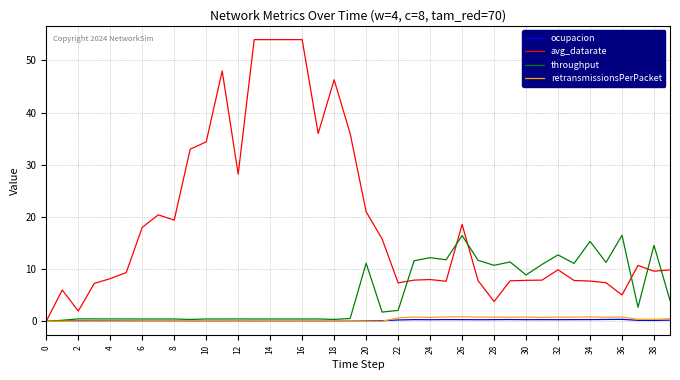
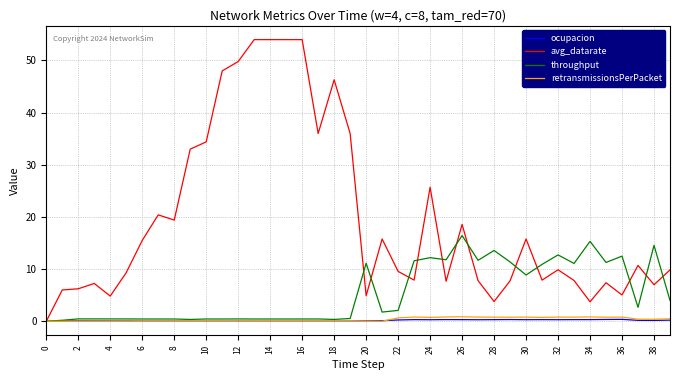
  {
    "ocupacion": {
      "26": 0,
      "30": 0,
      "32": 0,
      "34": 0
    },
    "avg_datarate": {
-     "2": 2,
-     "4": 8,
-     "6": 18,
+     "2": 6,
+     "4": 5,
+     "6": 16,
      "8": 19,
      "10": 34,
-     "12": 28,
+     "12": 50,
      "14": 54,
      "16": 54,
      "18": 46,
-     "20": 21,
-     "22": 7,
-     "24": 8,
+     "20": 5,
+     "22": 10,
+     "24": 26,
      "26": 19,
      "28": 4,
-     "30": 8,
+     "30": 16,
      "32": 10,
-     "34": 8,
+     "34": 4,
      "36": 5,
-     "38": 10
+     "38": 7
    },
    "throughput": {
      "20": 11,
      "22": 2,
      "24": 12,
      "26": 16,
-     "28": 11,
+     "28": 14,
      "30": 9,
      "32": 13,
      "34": 15,
-     "36": 16,
+     "36": 12,
      "38": 15
    },
    "retransmissionsPerPacket": {
      "26": 1,
      "30": 1,
      "32": 1,
      "34": 1
    }
  }
